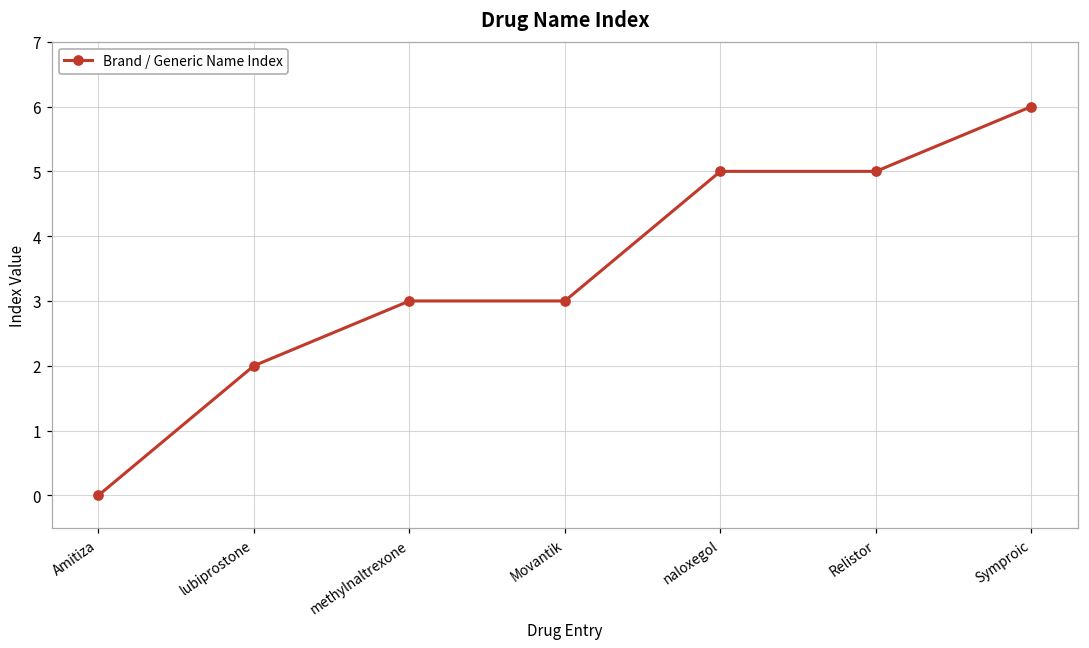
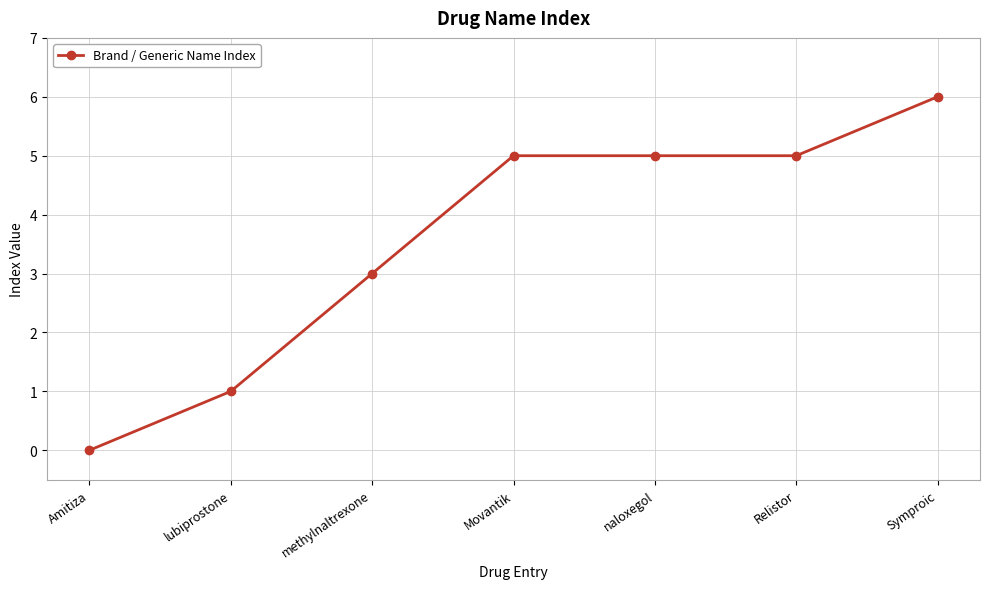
  {
    "Amitiza": 0,
-   "lubiprostone": 2,
+   "lubiprostone": 1,
    "methylnaltrexone": 3,
-   "Movantik": 3,
+   "Movantik": 5,
    "naloxegol": 5,
    "Relistor": 5,
    "Symproic": 6
  }
